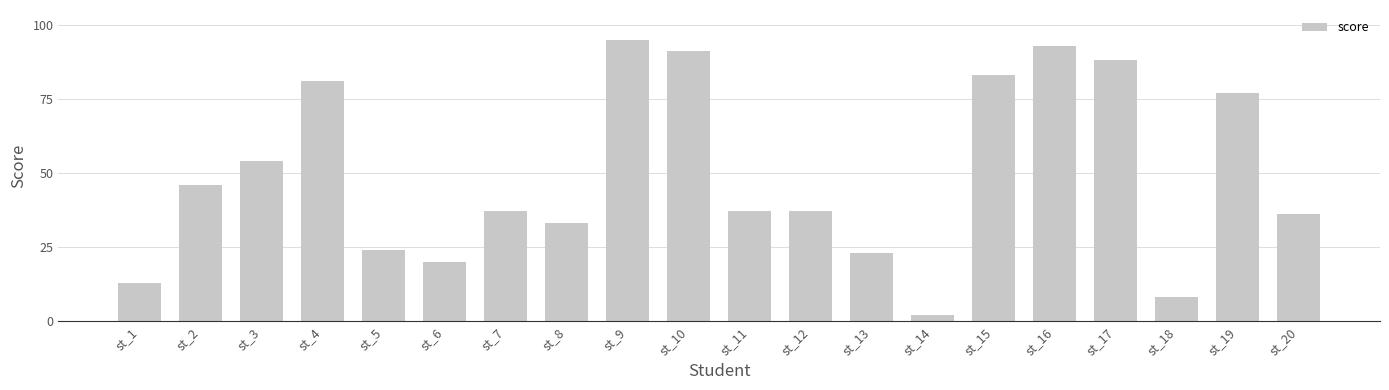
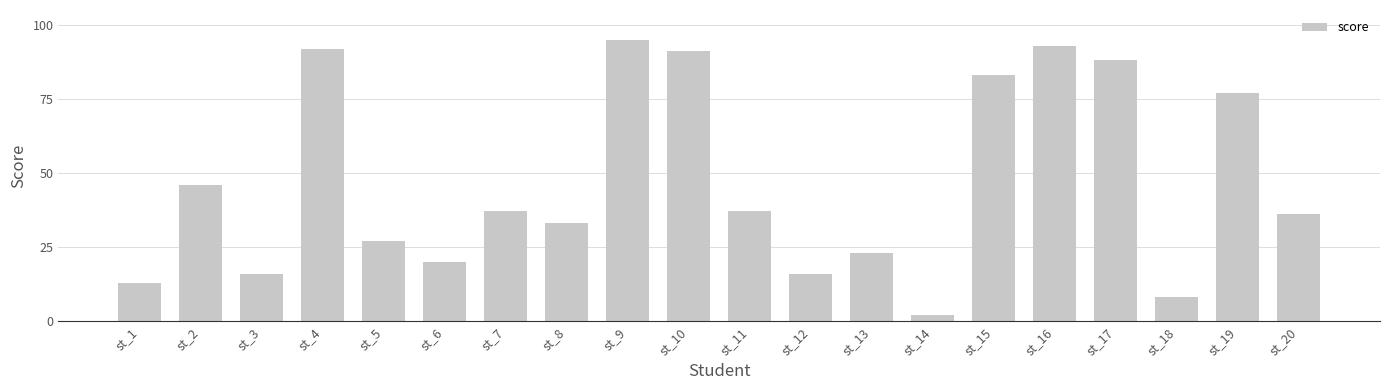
  {
    "st_1": 13,
    "st_2": 46,
-   "st_3": 54,
-   "st_4": 81,
-   "st_5": 24,
+   "st_3": 16,
+   "st_4": 92,
+   "st_5": 27,
    "st_6": 20,
    "st_7": 37,
    "st_8": 33,
    "st_9": 95,
    "st_10": 91,
    "st_11": 37,
-   "st_12": 37,
+   "st_12": 16,
    "st_13": 23,
    "st_14": 2,
    "st_15": 83,
    "st_16": 93,
    "st_17": 88,
    "st_18": 8,
    "st_19": 77,
    "st_20": 36
  }
